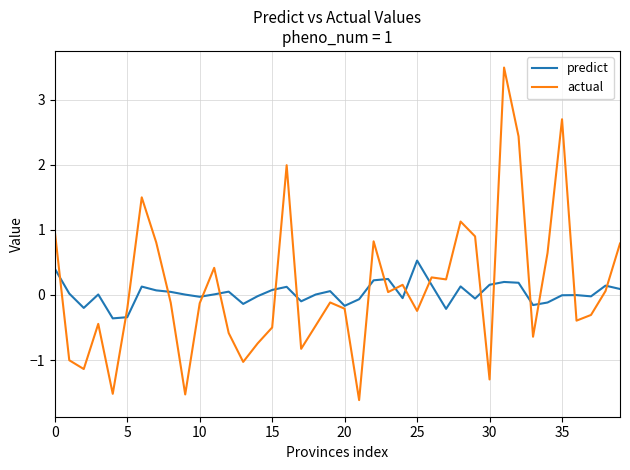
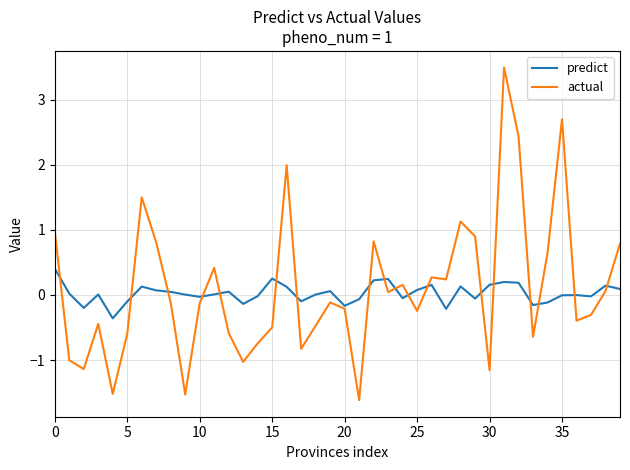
  {
    "predict": {
      "0": 0.4,
-     "5": -0.3,
+     "5": -0.1,
      "10": 0.0,
-     "15": 0.1,
+     "15": 0.3,
      "20": -0.2,
-     "25": 0.5,
+     "25": 0.1,
      "30": 0.2,
      "35": 0.0
    },
    "actual": {
      "0": 1.0,
-     "5": -0.2,
+     "5": -0.6,
      "10": -0.1,
      "15": -0.5,
      "20": -0.2,
      "25": -0.2,
-     "30": -1.3,
+     "30": -1.2,
      "35": 2.7
    }
  }
